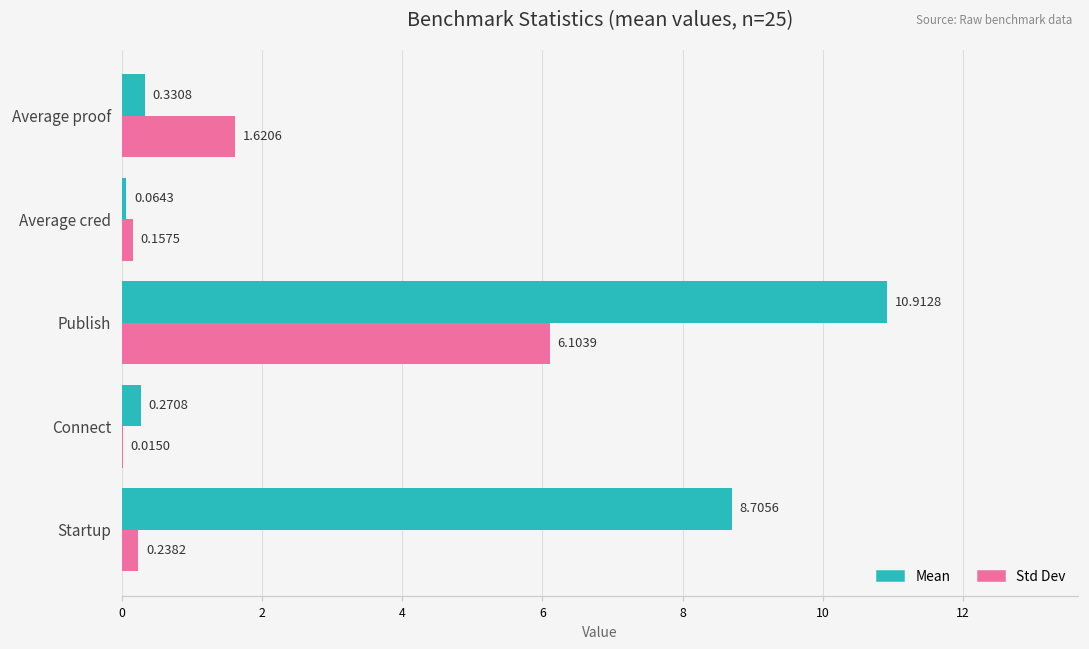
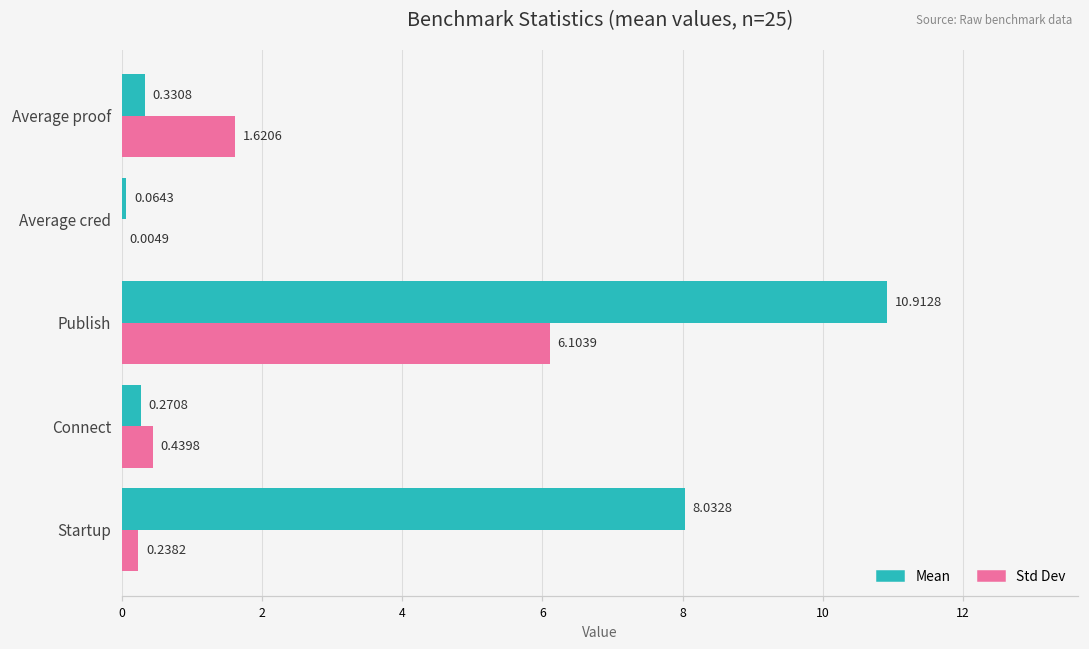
  {
    "Mean": {
      "Average proof": 0.3308,
      "Average cred": 0.0643,
      "Publish": 10.9128,
      "Connect": 0.2708,
-     "Startup": 8.7056
+     "Startup": 8.0328
    },
    "Std Dev": {
      "Average proof": 1.6206,
-     "Average cred": 0.1575,
+     "Average cred": 0.0049,
      "Publish": 6.1039,
-     "Connect": 0.0150,
+     "Connect": 0.4398,
      "Startup": 0.2382
    }
  }
